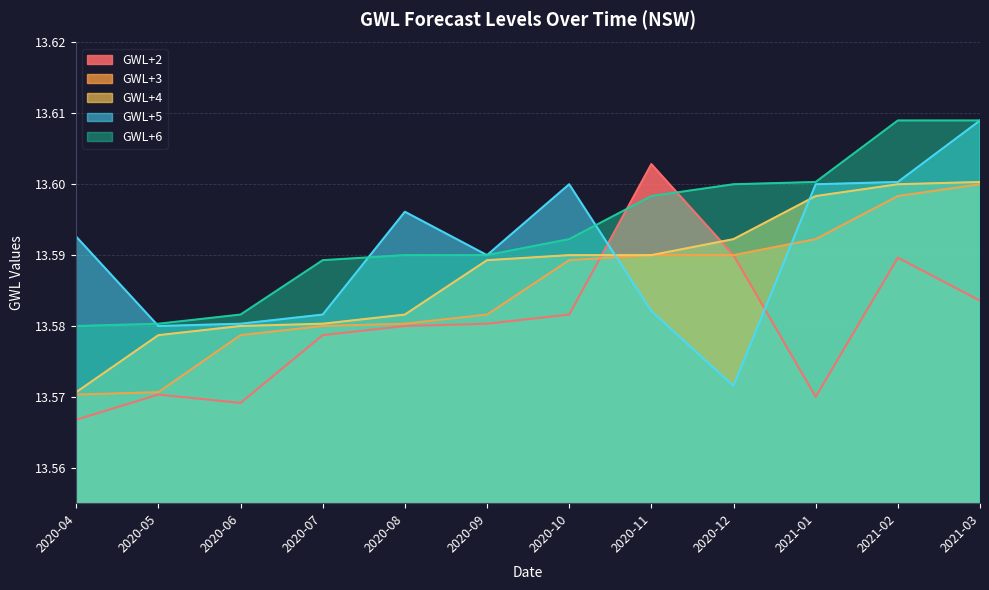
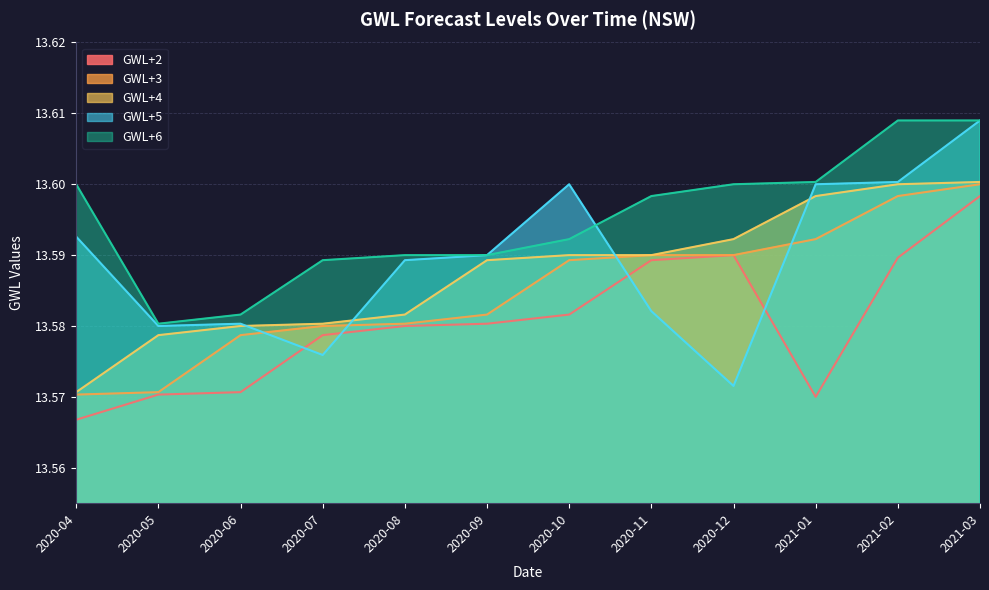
  {
    "GWL+2": {
      "2020-04": 13.567,
-     "2020-06": 13.569,
+     "2020-06": 13.571,
      "2020-07": 13.579,
      "2020-09": 13.580,
      "2020-10": 13.582,
-     "2020-11": 13.603,
+     "2020-11": 13.589,
      "2021-01": 13.570,
      "2021-02": 13.590,
-     "2021-03": 13.584
+     "2021-03": 13.598
    },
    "GWL+5": {
      "2020-04": 13.593,
-     "2020-07": 13.582,
-     "2020-08": 13.596,
+     "2020-07": 13.576,
+     "2020-08": 13.589,
      "2020-10": 13.600,
      "2020-11": 13.582,
      "2020-12": 13.572
    },
    "GWL+6": {
-     "2020-04": 13.58,
+     "2020-04": 13.60,
      "2020-06": 13.582,
      "2020-07": 13.589,
      "2020-08": 13.59,
      "2020-10": 13.592,
      "2020-11": 13.598,
      "2020-12": 13.60,
      "2021-02": 13.609
    }
  }
